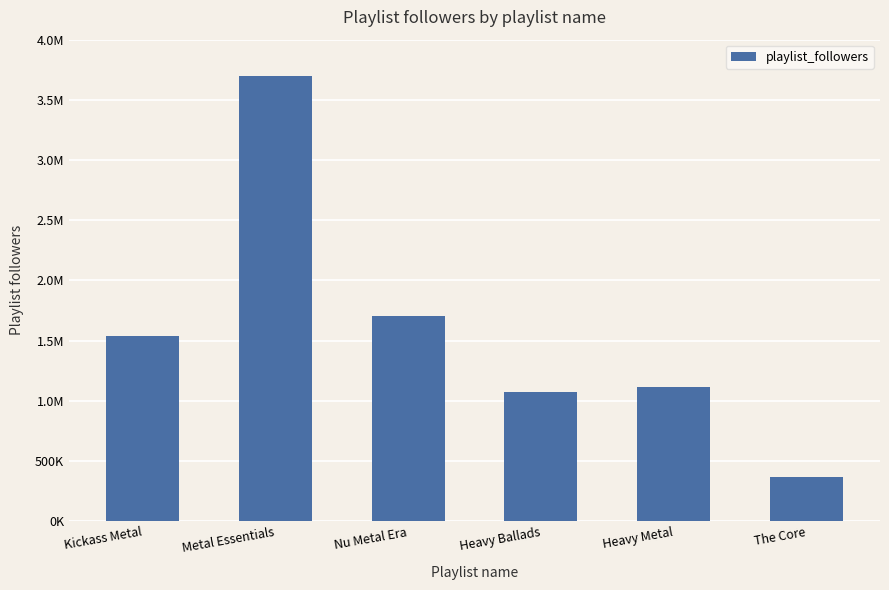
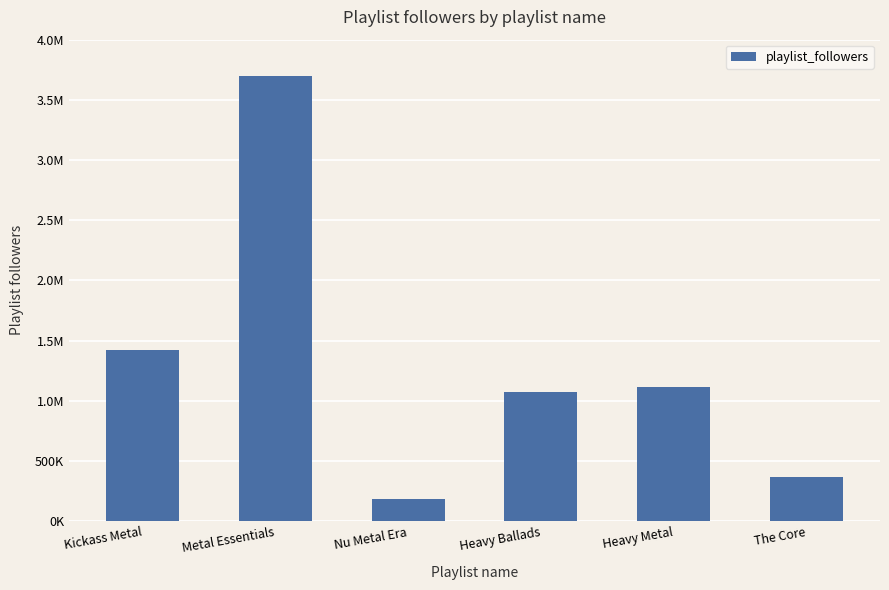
  {
-   "Kickass Metal": 1540000,
+   "Kickass Metal": 1420000,
    "Metal Essentials": 3700000,
-   "Nu Metal Era": 1710000,
+   "Nu Metal Era": 180000,
    "Heavy Ballads": 1070000,
    "Heavy Metal": 1120000,
    "The Core": 370000
  }
